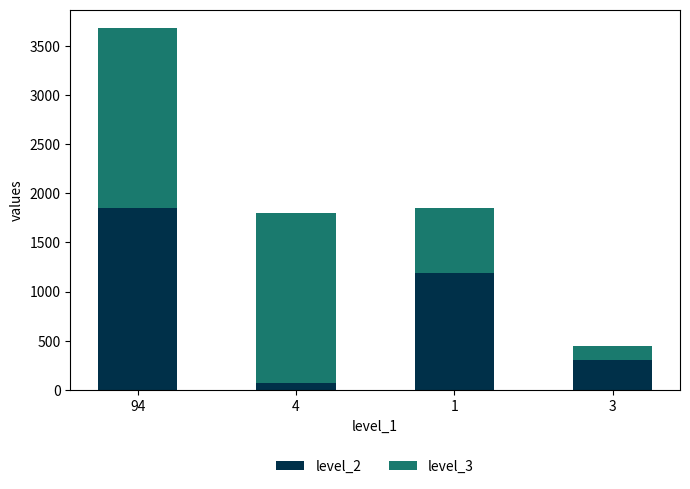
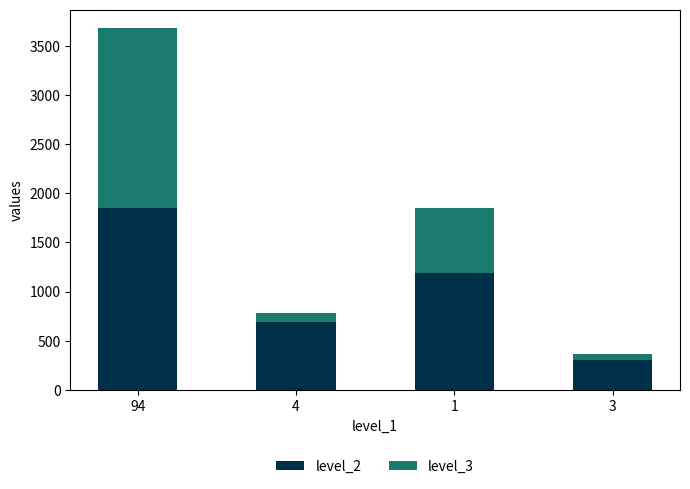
  {
    "level_2": {
      "94": 1900,
-     "4": 100,
+     "4": 700,
      "1": 1200,
      "3": 300
    },
    "level_3": {
      "94": 1800,
-     "4": 1700,
+     "4": 100,
      "1": 700,
-     "3": 140
+     "3": 60
    }
  }
